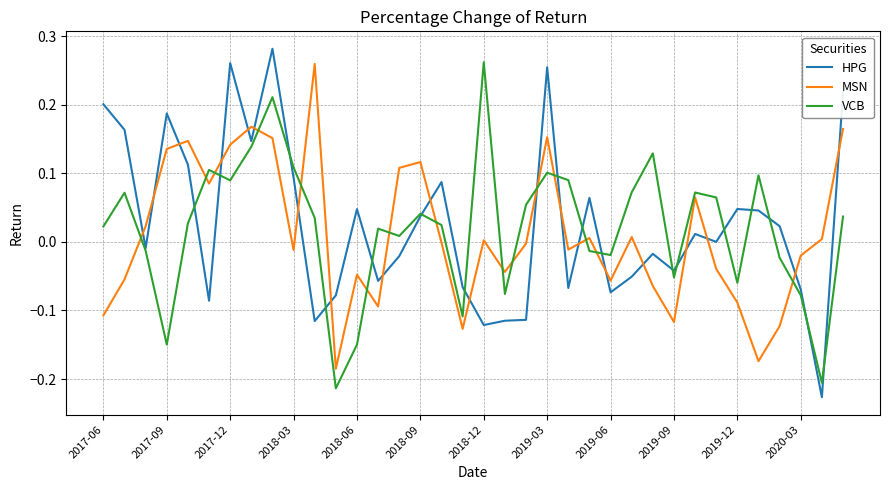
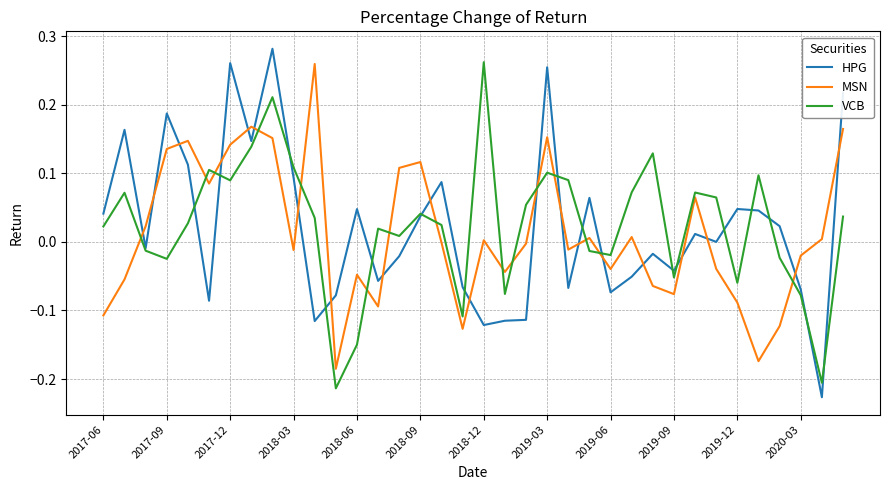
  {
    "HPG": {
-     "2017-06": 0.20,
+     "2017-06": 0.04,
      "2017-09": 0.19,
      "2017-12": 0.26,
      "2018-03": 0.09,
      "2018-06": 0.05,
      "2018-12": -0.12,
      "2019-03": 0.25,
      "2019-06": -0.07,
      "2019-09": -0.04,
      "2019-12": 0.05,
      "2020-03": -0.07
    },
    "MSN": {
      "2017-06": -0.11,
      "2017-09": 0.14,
      "2017-12": 0.14,
      "2018-03": -0.01,
      "2018-06": -0.05,
      "2018-09": 0.12,
      "2018-12": 0.00,
      "2019-03": 0.15,
-     "2019-06": -0.06,
-     "2019-09": -0.12,
+     "2019-06": -0.04,
+     "2019-09": -0.08,
      "2019-12": -0.09,
      "2020-03": -0.02
    },
    "VCB": {
      "2017-06": 0.02,
-     "2017-09": -0.15,
+     "2017-09": -0.02,
      "2017-12": 0.09,
      "2018-03": 0.11,
      "2018-06": -0.15,
      "2018-12": 0.26,
      "2019-03": 0.10,
      "2019-06": -0.02,
      "2019-09": -0.05,
      "2019-12": -0.06,
      "2020-03": -0.08
    }
  }
